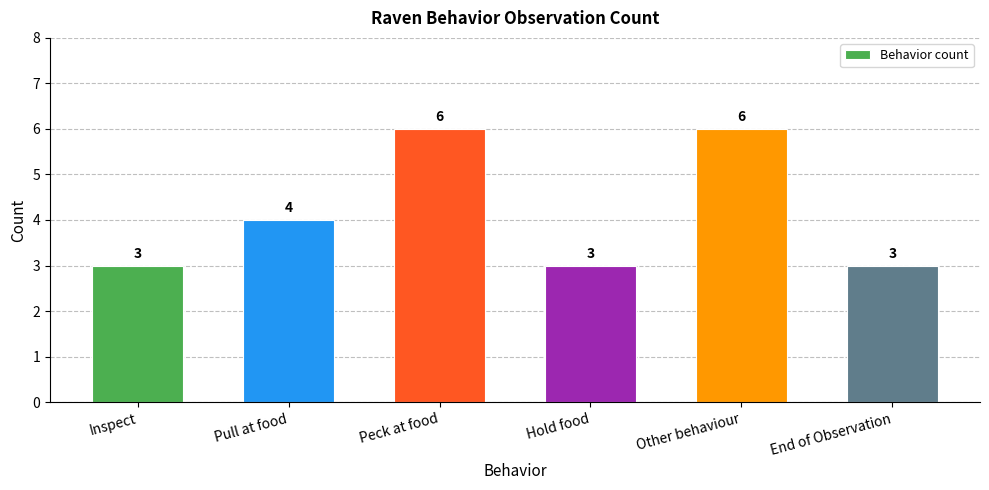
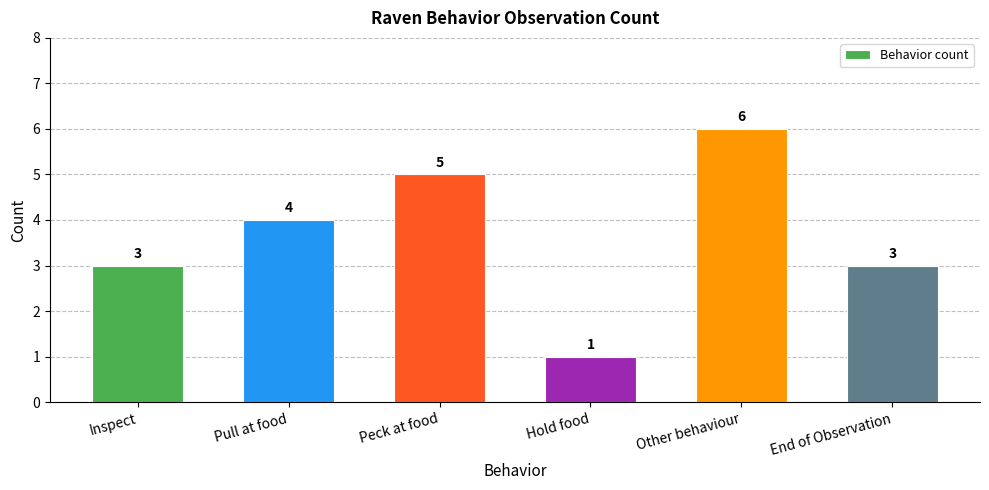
  {
    "Inspect": 3,
    "Pull at food": 4,
-   "Peck at food": 6,
-   "Hold food": 3,
+   "Peck at food": 5,
+   "Hold food": 1,
    "Other behaviour": 6,
    "End of Observation": 3
  }
